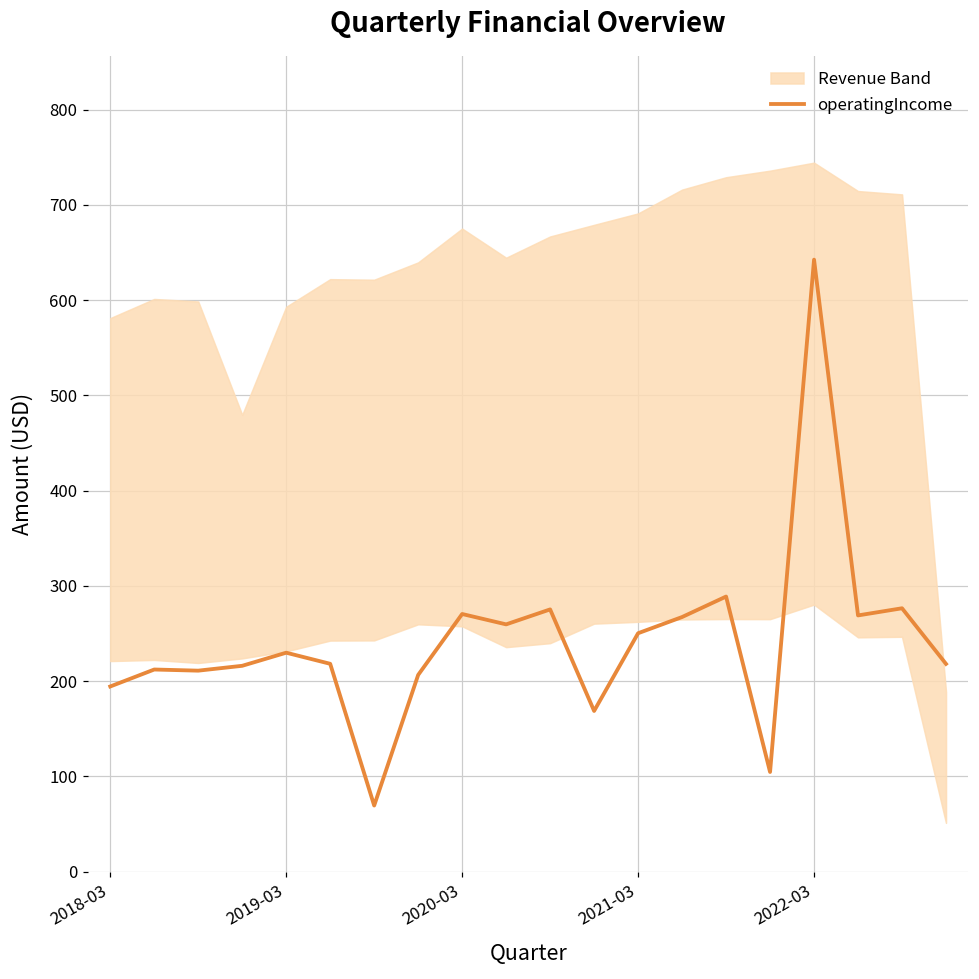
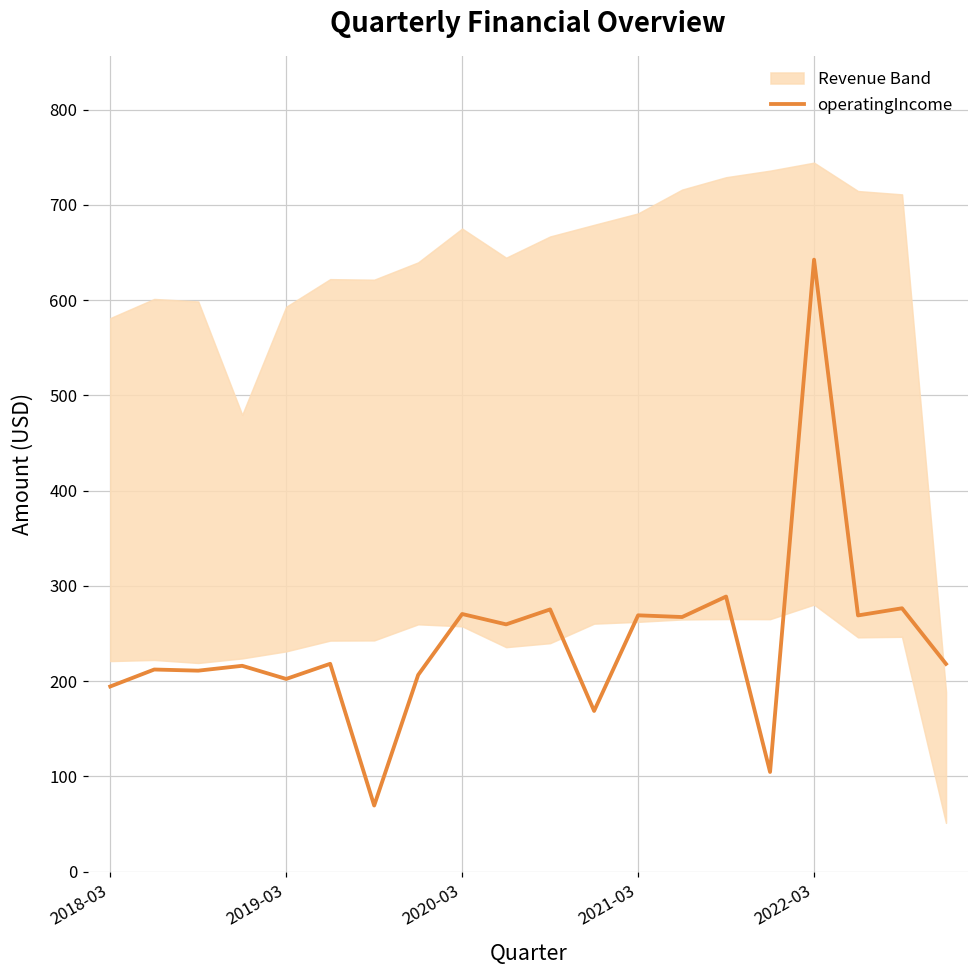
  {
    "operatingIncome": {
      "2018-03": 190,
-     "2019-03": 230,
+     "2019-03": 200,
      "2020-03": 270,
-     "2021-03": 250,
+     "2021-03": 270,
      "2022-03": 640
    }
  }
